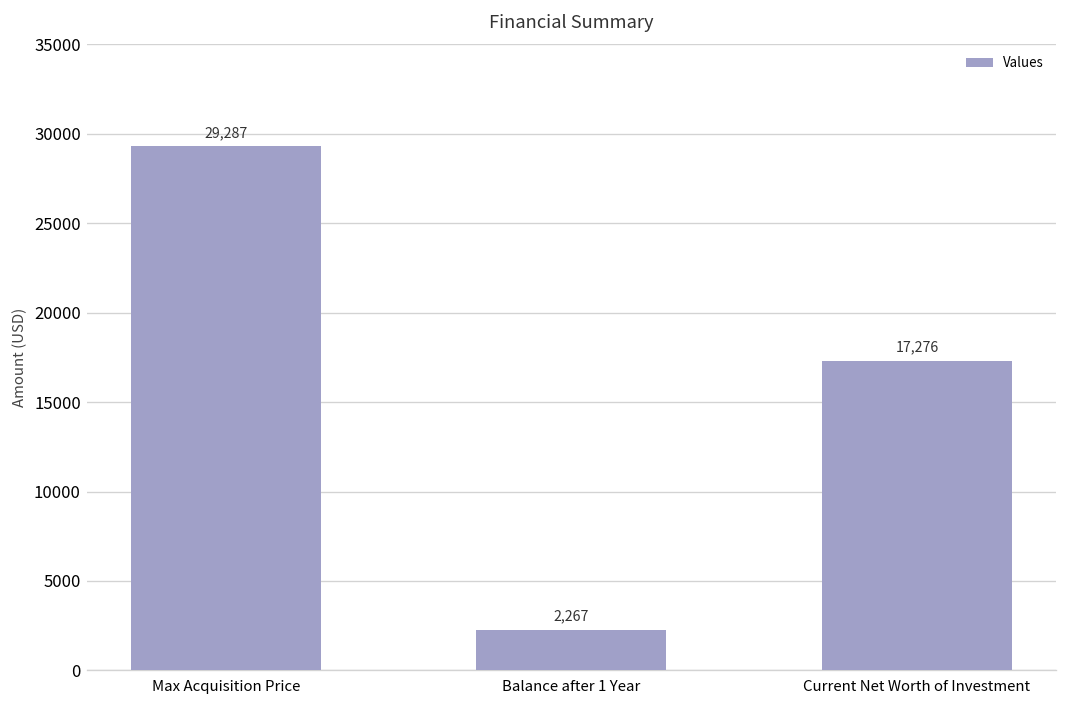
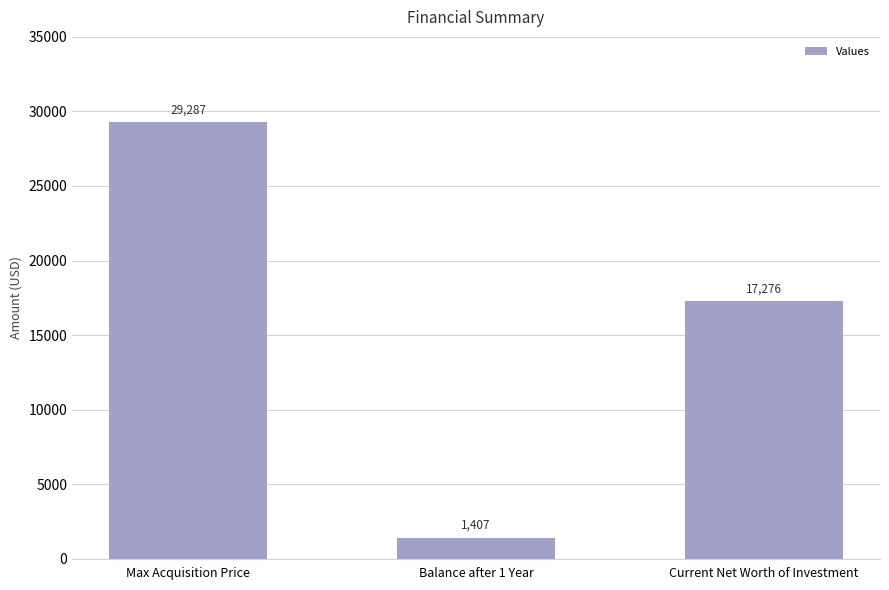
  {
    "Max Acquisition Price": "29,287",
-   "Balance after 1 Year": "2,267",
+   "Balance after 1 Year": "1,407",
    "Current Net Worth of Investment": "17,276"
  }
